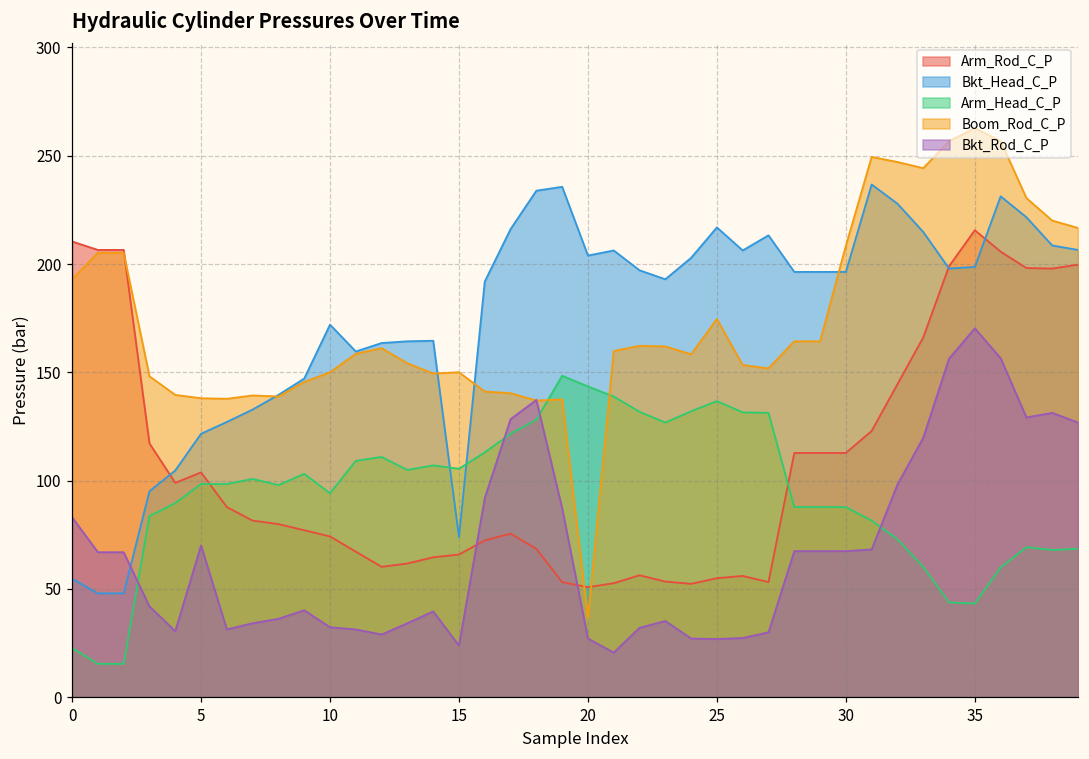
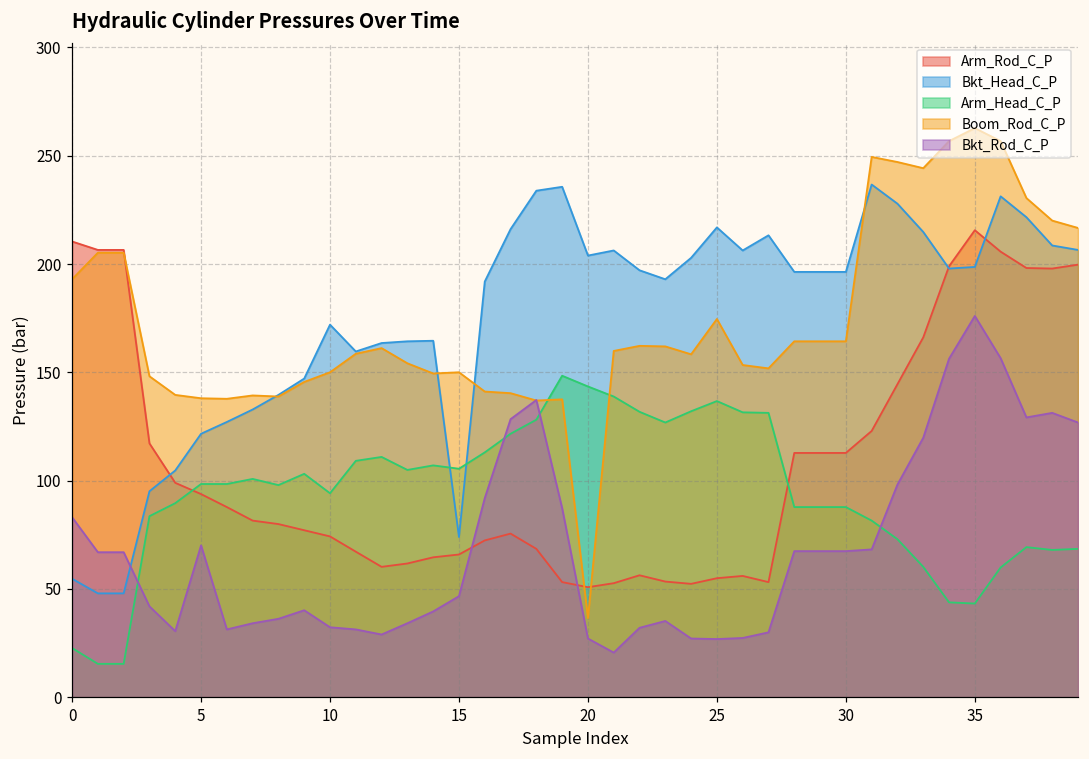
  {
    "Arm_Rod_C_P": {
      "0": 210,
-     "5": 104,
+     "5": 94,
      "10": 74,
      "15": 66,
      "20": 51,
      "25": 55,
      "30": 113,
      "35": 216
    },
    "Bkt_Head_C_P": {
      "0": 55,
      "5": 122,
      "10": 172,
      "15": 74,
      "20": 204,
      "25": 217,
      "30": 196,
      "35": 199
    },
    "Arm_Head_C_P": {
      "0": 23,
      "5": 98,
      "10": 94,
      "15": 105,
      "20": 143,
      "25": 137,
      "30": 88,
      "35": 43
    },
    "Boom_Rod_C_P": {
      "0": 193,
      "5": 138,
      "10": 150,
      "15": 150,
      "20": 36,
      "25": 175,
-     "30": 208
+     "30": 164
    },
    "Bkt_Rod_C_P": {
      "0": 83,
      "5": 70,
      "10": 32,
-     "15": 24,
+     "15": 47,
      "20": 27,
      "25": 27,
      "30": 67,
-     "35": 170
+     "35": 176
    }
  }
